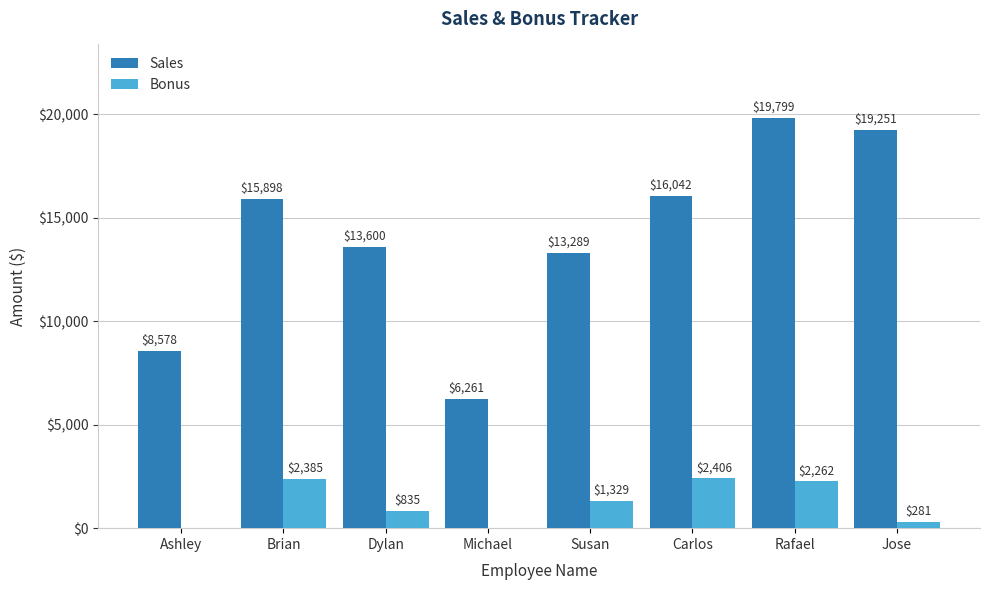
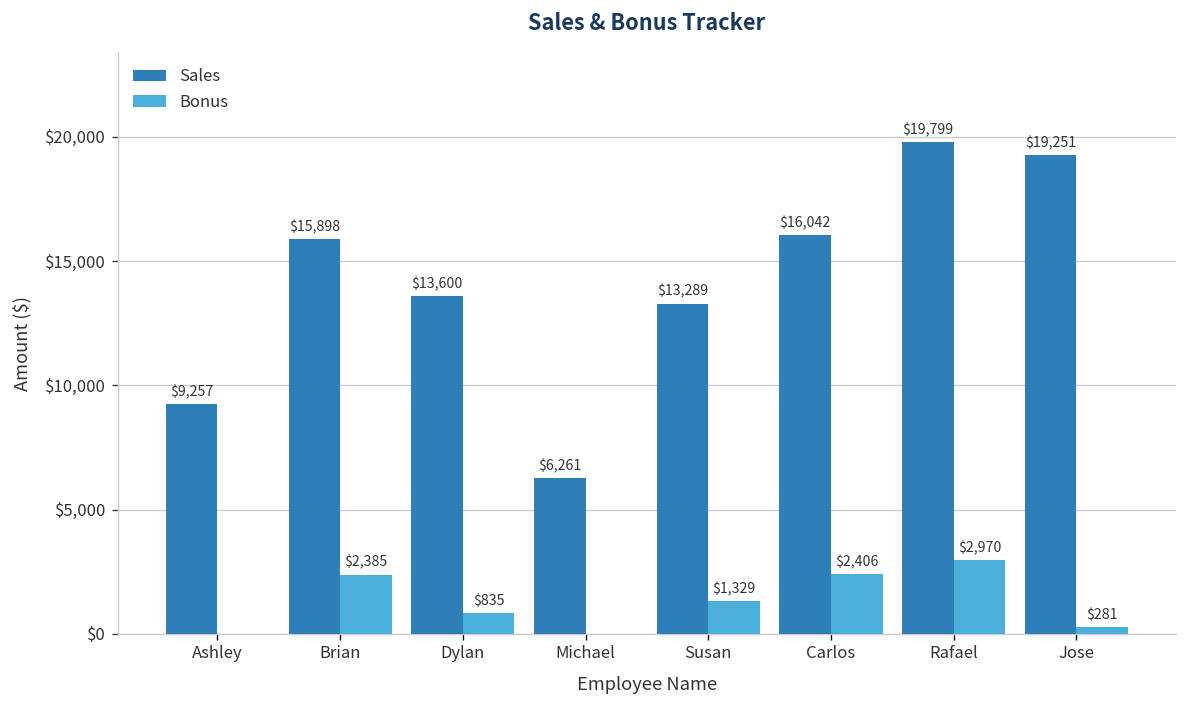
  {
    "Sales": {
-     "Ashley": "$8,578",
+     "Ashley": "$9,257",
      "Brian": "$15,898",
      "Dylan": "$13,600",
      "Michael": "$6,261",
      "Susan": "$13,289",
      "Carlos": "$16,042",
      "Rafael": "$19,799",
      "Jose": "$19,251"
    },
    "Bonus": {
      "Brian": "$2,385",
      "Dylan": "$835",
      "Susan": "$1,329",
      "Carlos": "$2,406",
-     "Rafael": "$2,262",
+     "Rafael": "$2,970",
      "Jose": "$281"
    }
  }
